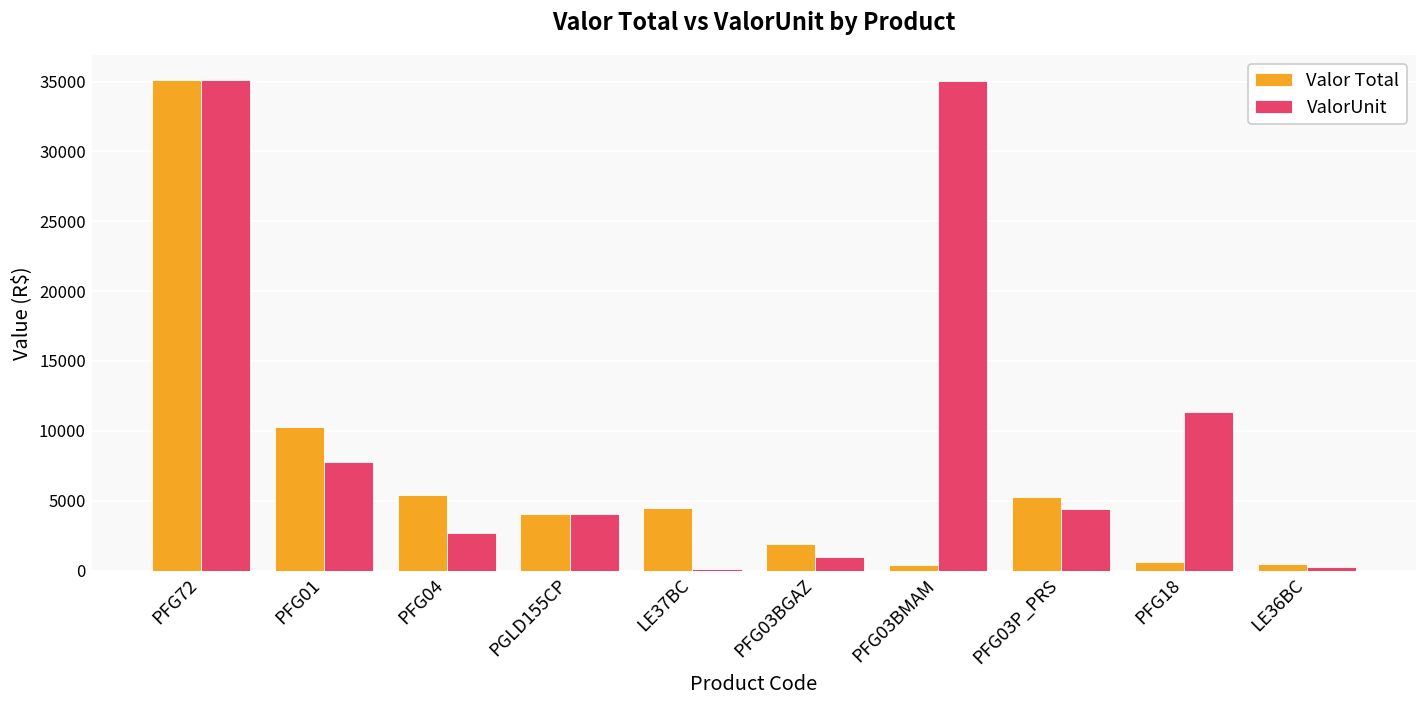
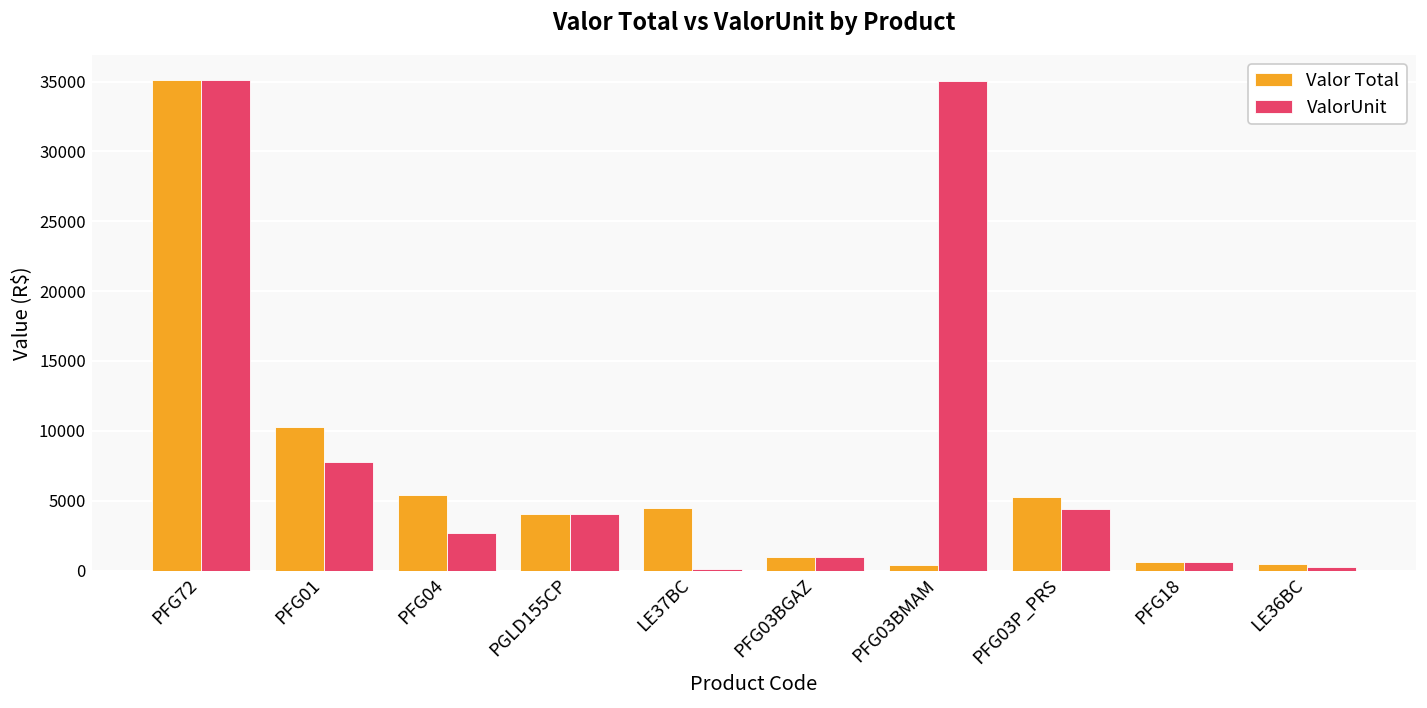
  {
    "Valor Total": {
      "PFG72": 35100,
      "PFG01": 10300,
      "PFG04": 5400,
      "PGLD155CP": 4000,
      "LE37BC": 4500,
-     "PFG03BGAZ": 1900,
+     "PFG03BGAZ": 1000,
      "PFG03BMAM": 400,
      "PFG03P_PRS": 5200,
      "PFG18": 600,
      "LE36BC": 500
    },
    "ValorUnit": {
      "PFG72": 35100,
      "PFG01": 7800,
      "PFG04": 2700,
      "PGLD155CP": 4000,
      "PFG03BGAZ": 1000,
      "PFG03BMAM": 35000,
      "PFG03P_PRS": 4400,
-     "PFG18": 11300,
+     "PFG18": 600,
      "LE36BC": 200
    }
  }
